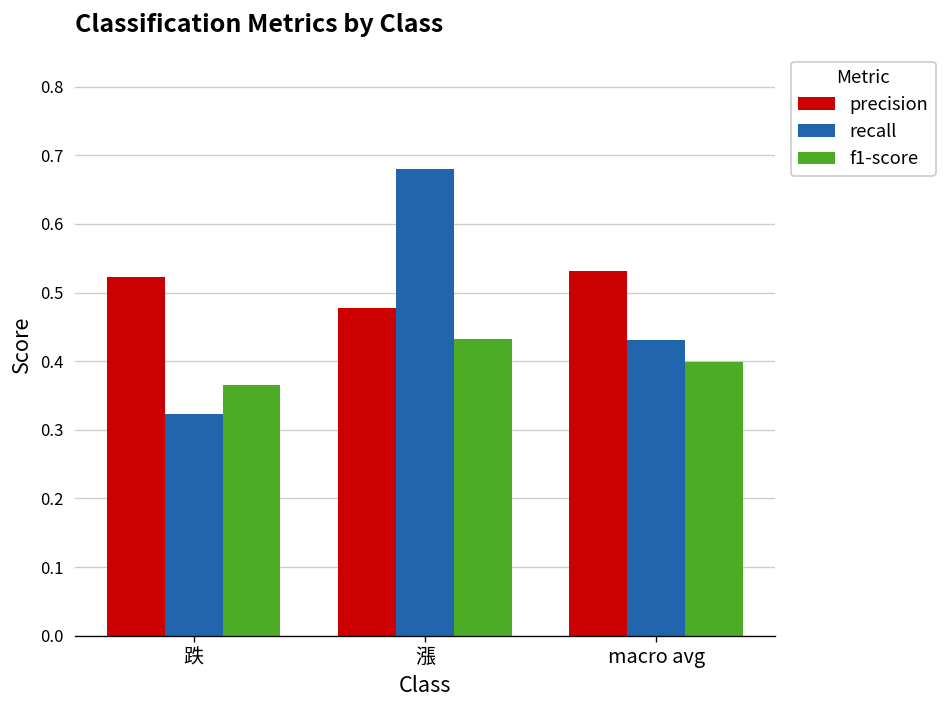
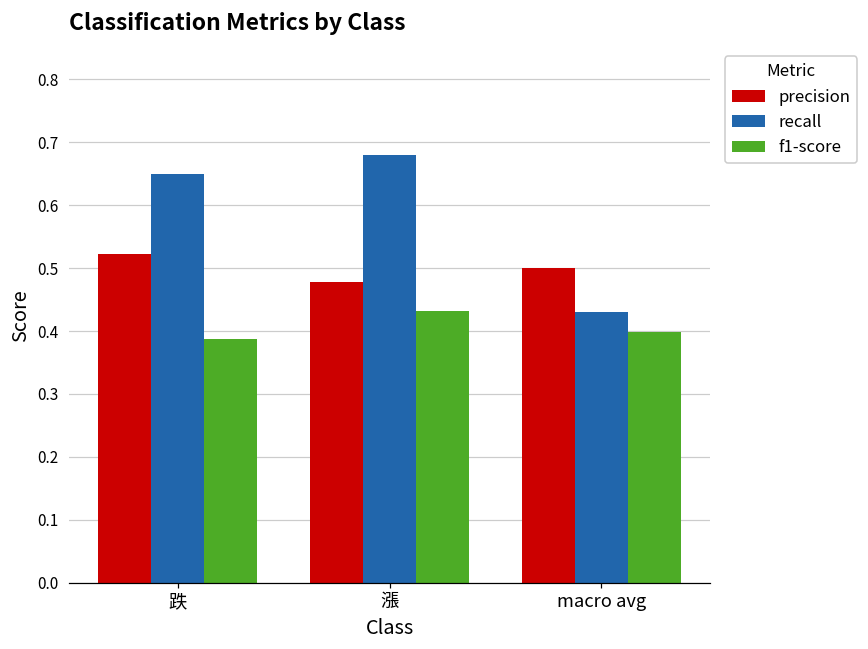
  {
    "precision": {
      "跌": 0.52,
      "漲": 0.48,
-     "macro avg": 0.53
+     "macro avg": 0.50
    },
    "recall": {
-     "跌": 0.32,
+     "跌": 0.65,
      "漲": 0.68,
      "macro avg": 0.43
    },
    "f1-score": {
-     "跌": 0.37,
+     "跌": 0.39,
      "漲": 0.43,
      "macro avg": 0.40
    }
  }
